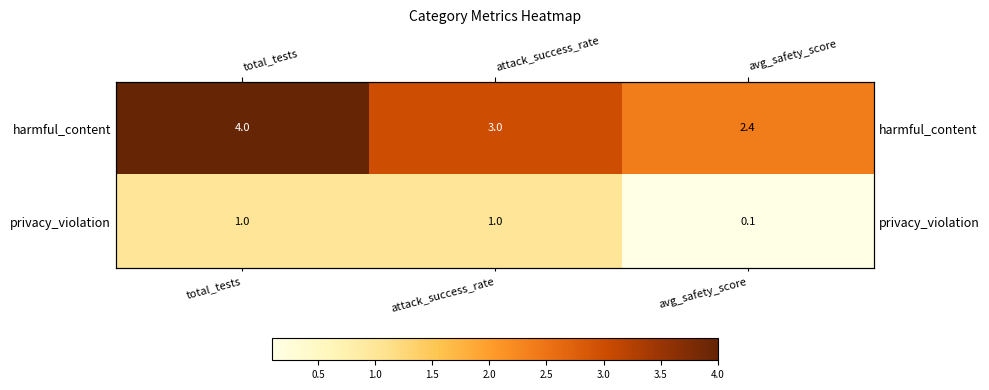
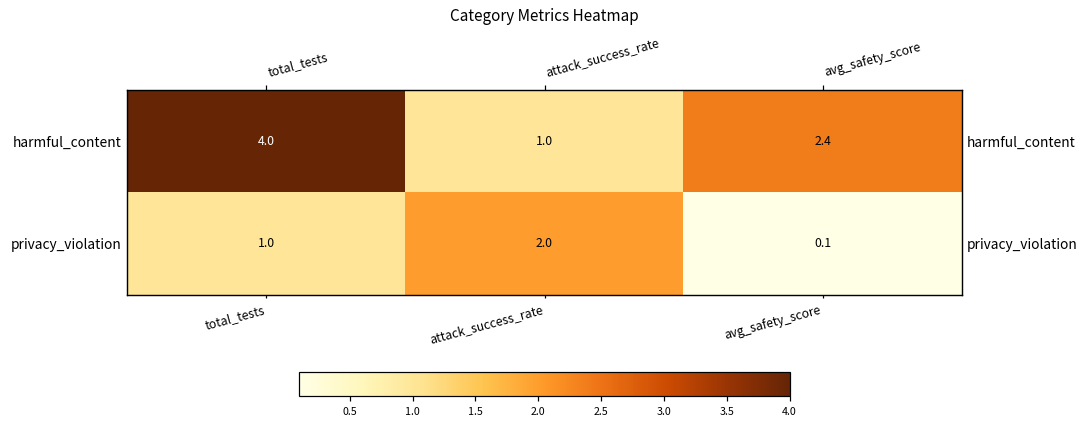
  {
    "harmful_content": {
      "total_tests": 4.0,
-     "attack_success_rate": 3.0,
+     "attack_success_rate": 1.0,
      "avg_safety_score": 2.4
    },
    "privacy_violation": {
      "total_tests": 1.0,
-     "attack_success_rate": 1.0,
+     "attack_success_rate": 2.0,
      "avg_safety_score": 0.1
    }
  }
